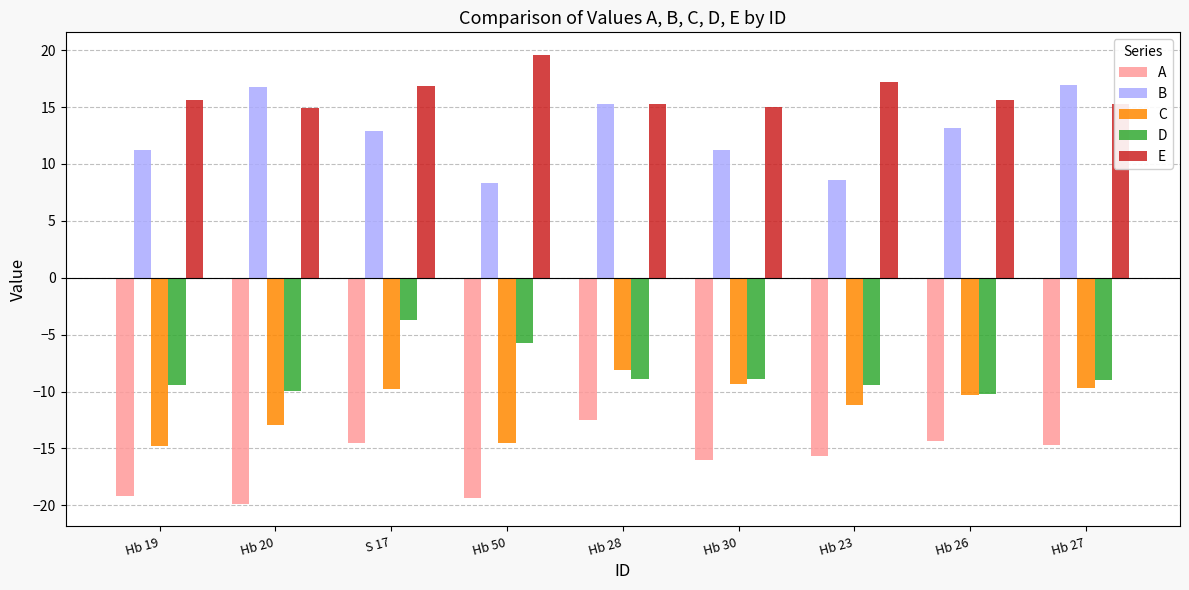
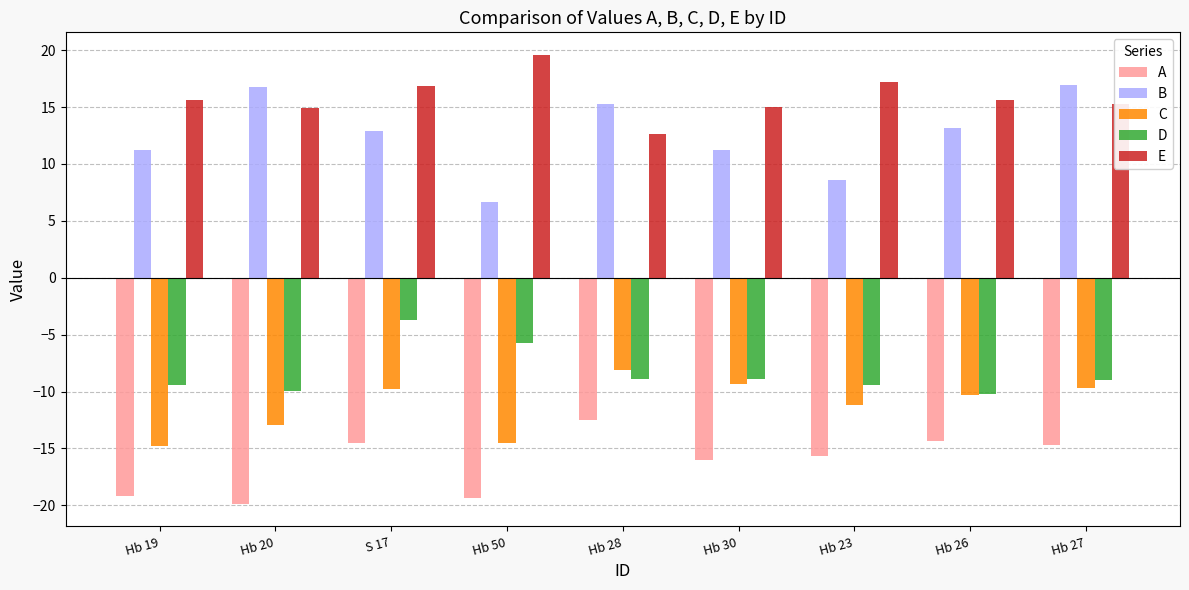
  {
    "A": {
      "Hb 19": -19.2,
      "Hb 20": -19.9,
      "S 17": -14.5,
      "Hb 50": -19.3,
      "Hb 28": -12.5,
      "Hb 30": -16.0,
      "Hb 23": -15.6,
      "Hb 26": -14.3,
      "Hb 27": -14.7
    },
    "B": {
      "Hb 19": 11.2,
      "Hb 20": 16.8,
      "S 17": 12.9,
-     "Hb 50": 8.3,
+     "Hb 50": 6.7,
      "Hb 28": 15.2,
      "Hb 30": 11.2,
      "Hb 23": 8.6,
      "Hb 26": 13.2,
      "Hb 27": 17.0
    },
    "C": {
      "Hb 19": -14.8,
      "Hb 20": -12.9,
      "S 17": -9.8,
      "Hb 50": -14.5,
      "Hb 28": -8.1,
      "Hb 30": -9.4,
      "Hb 23": -11.2,
      "Hb 26": -10.3,
      "Hb 27": -9.7
    },
    "D": {
      "Hb 19": -9.5,
      "Hb 20": -9.9,
      "S 17": -3.7,
      "Hb 50": -5.8,
      "Hb 28": -8.9,
      "Hb 30": -8.9,
      "Hb 23": -9.5,
      "Hb 26": -10.2,
      "Hb 27": -9.0
    },
    "E": {
      "Hb 19": 15.6,
      "Hb 20": 14.9,
      "S 17": 16.9,
      "Hb 50": 19.6,
-     "Hb 28": 15.3,
+     "Hb 28": 12.6,
      "Hb 30": 15.0,
      "Hb 23": 17.2,
      "Hb 26": 15.6
    }
  }
